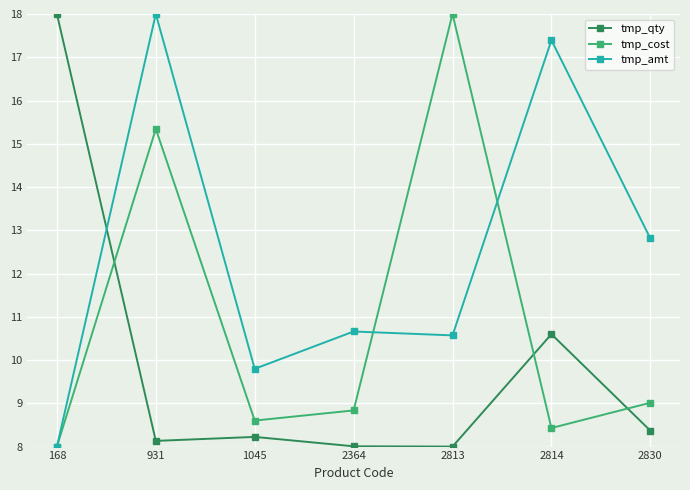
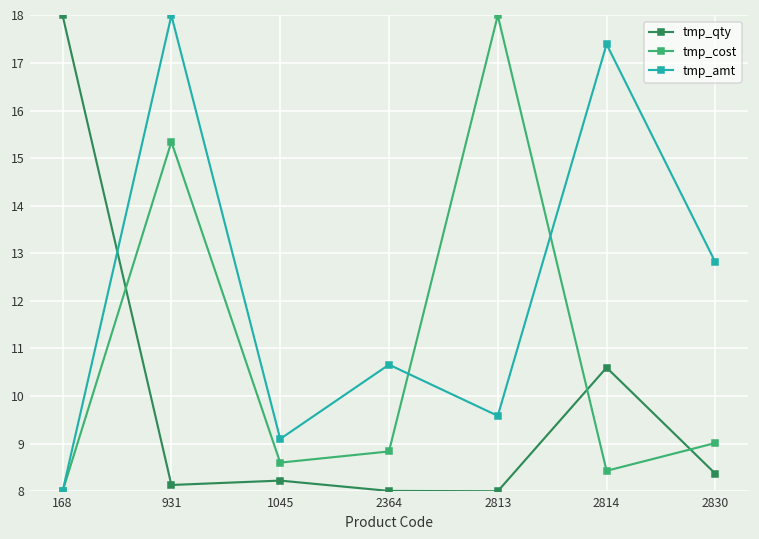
  {
    "tmp_amt": {
      "931": 18.0,
-     "1045": 9.8,
+     "1045": 9.1,
      "2364": 10.7,
-     "2813": 10.6,
+     "2813": 9.6,
      "2814": 17.4,
      "2830": 12.8
    }
  }
